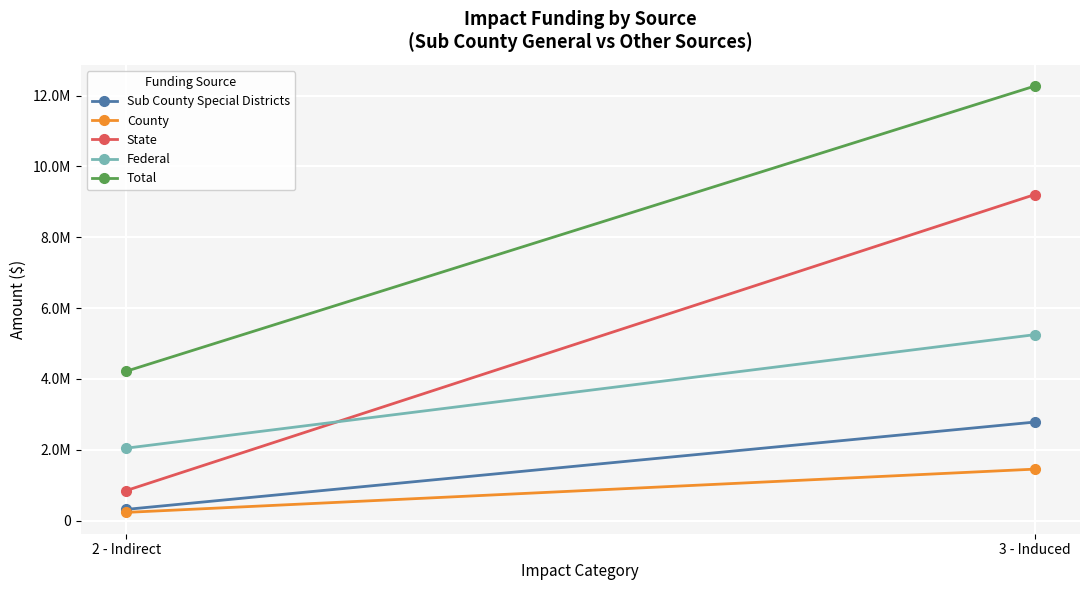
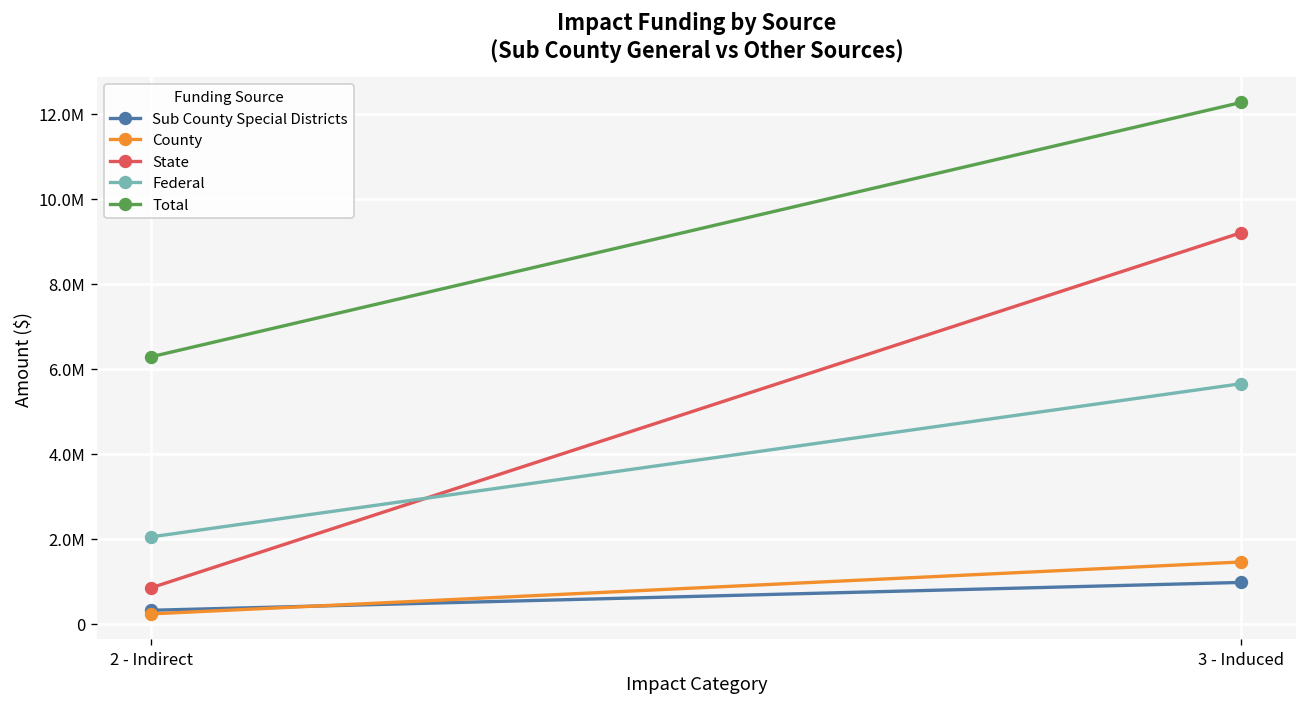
  {
    "Sub County Special Districts": {
      "2 - Indirect": 300000,
-     "3 - Induced": 2800000
+     "3 - Induced": 1000000
    },
    "County": {
      "2 - Indirect": 200000,
      "3 - Induced": 1500000
    },
    "State": {
      "2 - Indirect": 800000,
      "3 - Induced": 9200000
    },
    "Federal": {
      "2 - Indirect": 2000000,
-     "3 - Induced": 5300000
+     "3 - Induced": 5700000
    },
    "Total": {
-     "2 - Indirect": 4200000,
+     "2 - Indirect": 6300000,
      "3 - Induced": 12300000
    }
  }
